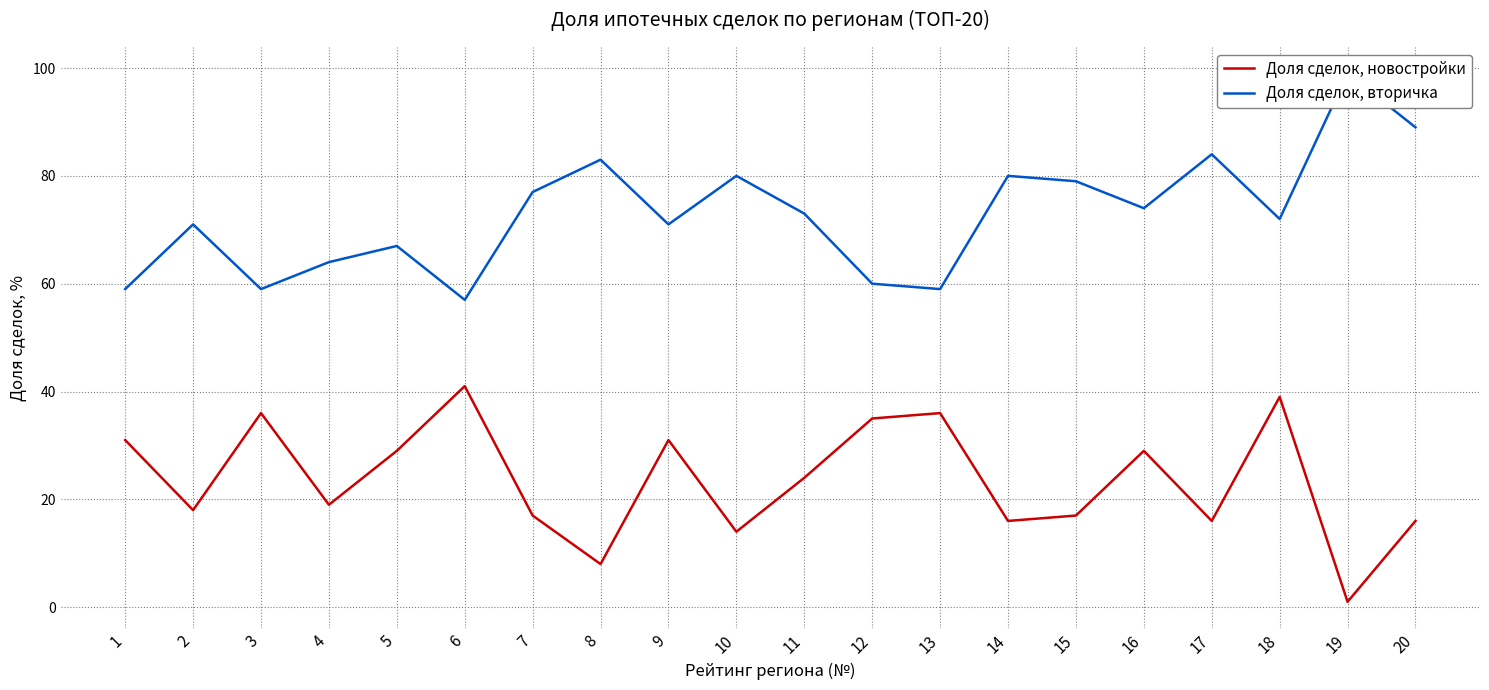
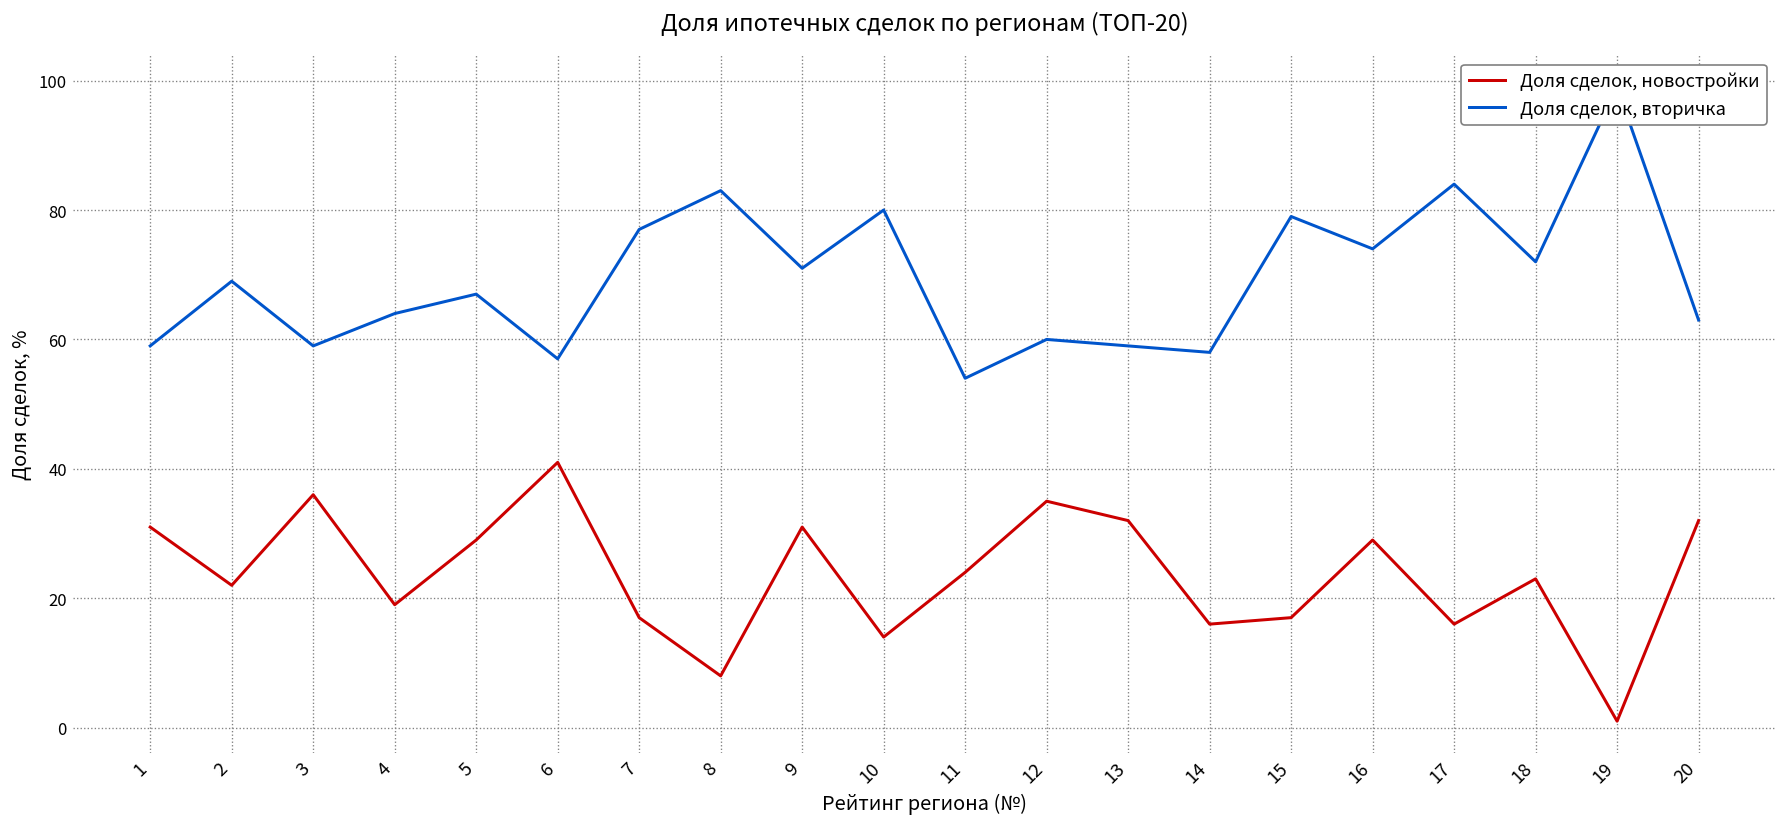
  {
    "Доля сделок, новостройки": {
      "1": 31,
-     "2": 18,
+     "2": 22,
      "3": 36,
      "4": 19,
      "5": 29,
      "6": 41,
      "7": 17,
      "8": 8,
      "9": 31,
      "10": 14,
      "11": 24,
      "12": 35,
-     "13": 36,
+     "13": 32,
      "14": 16,
      "15": 17,
      "16": 29,
      "17": 16,
-     "18": 39,
+     "18": 23,
      "19": 1,
-     "20": 16
+     "20": 32
    },
    "Доля сделок, вторичка": {
      "1": 59,
-     "2": 71,
+     "2": 69,
      "3": 59,
      "4": 64,
      "5": 67,
      "6": 57,
      "7": 77,
      "8": 83,
      "9": 71,
      "10": 80,
-     "11": 73,
+     "11": 54,
      "12": 60,
      "13": 59,
-     "14": 80,
+     "14": 58,
      "15": 79,
      "16": 74,
      "17": 84,
      "18": 72,
-     "20": 89
+     "20": 63
    }
  }
